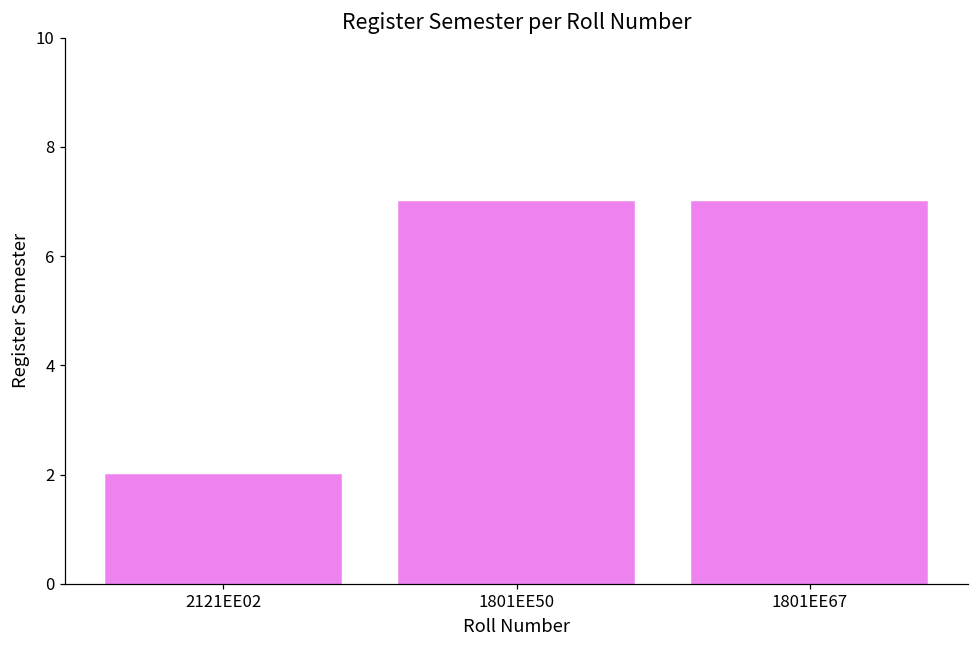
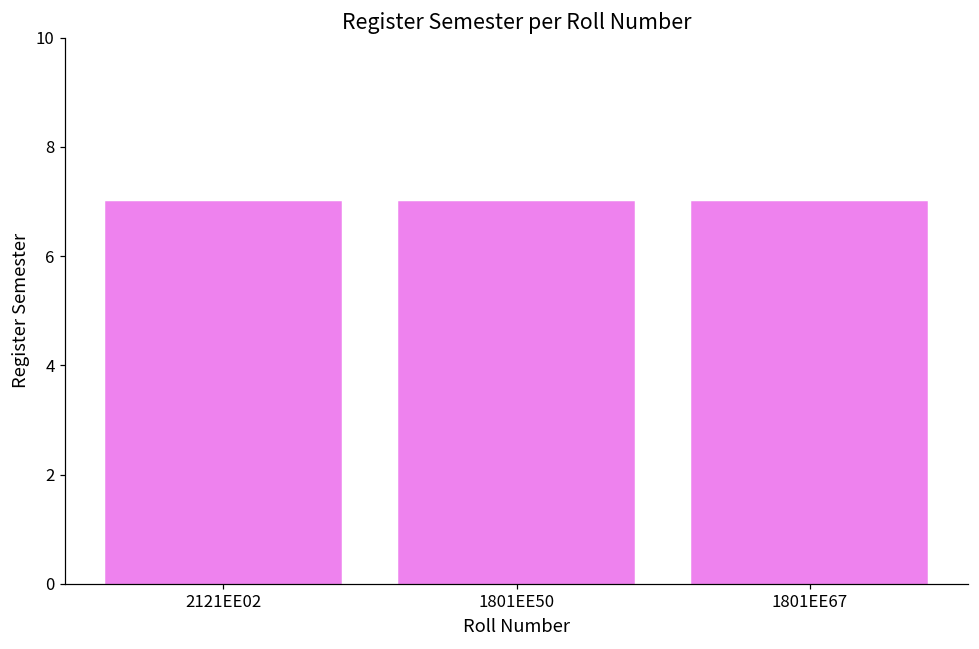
  {
-   "2121EE02": 2,
+   "2121EE02": 7,
    "1801EE50": 7,
    "1801EE67": 7
  }
